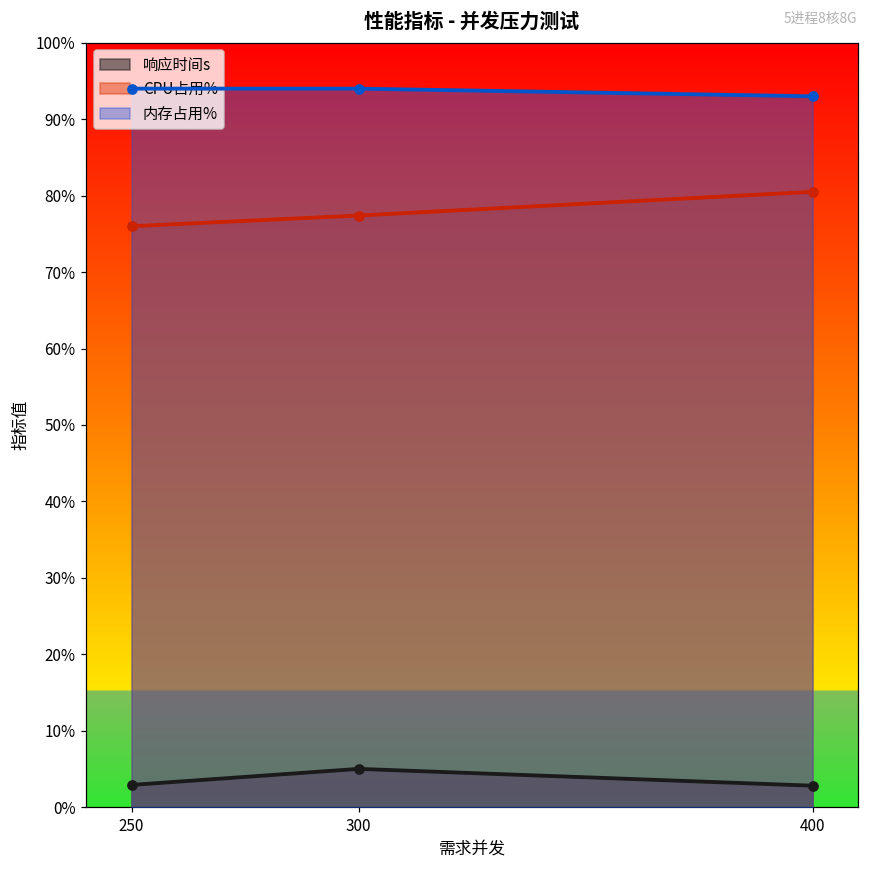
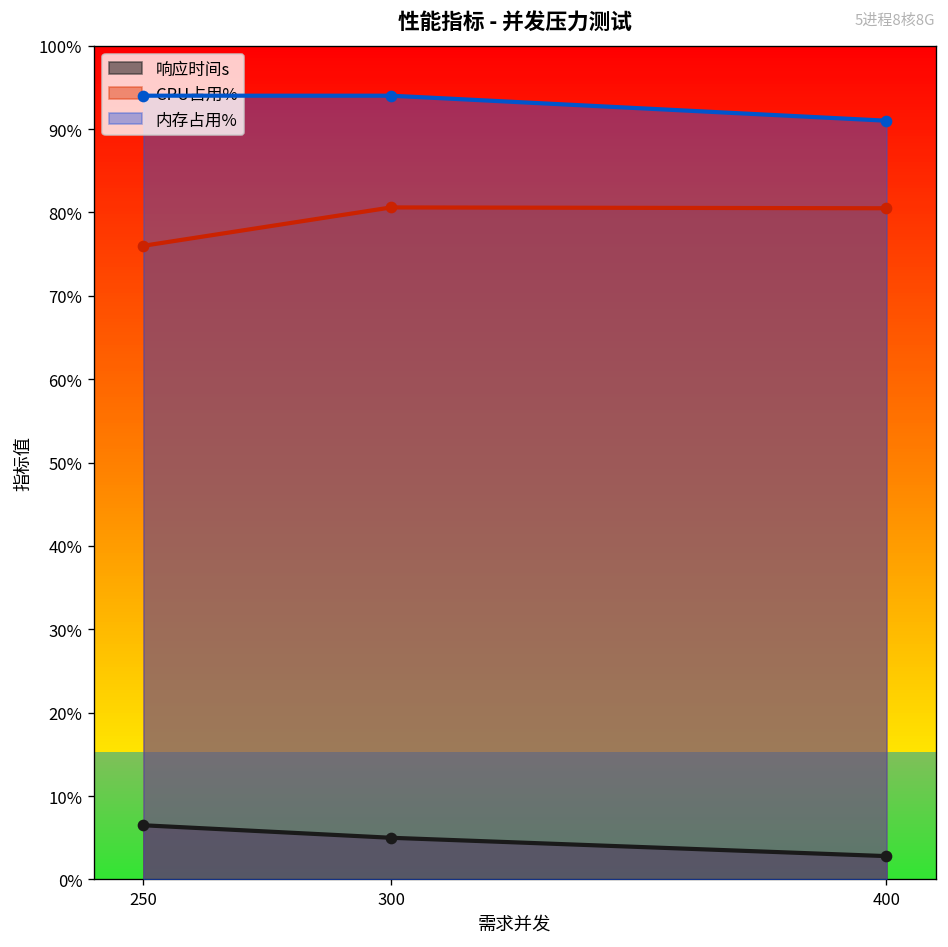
  {
    "响应时间s": {
-     "250": "3%",
+     "250": "7%",
      "300": "5%",
      "400": "3%"
    },
    "CPU占用%": {
      "250": "76%",
-     "300": "77%",
+     "300": "81%",
      "400": "81%"
    },
    "内存占用%": {
      "300": "94%",
-     "400": "93%"
+     "400": "91%"
    }
  }
